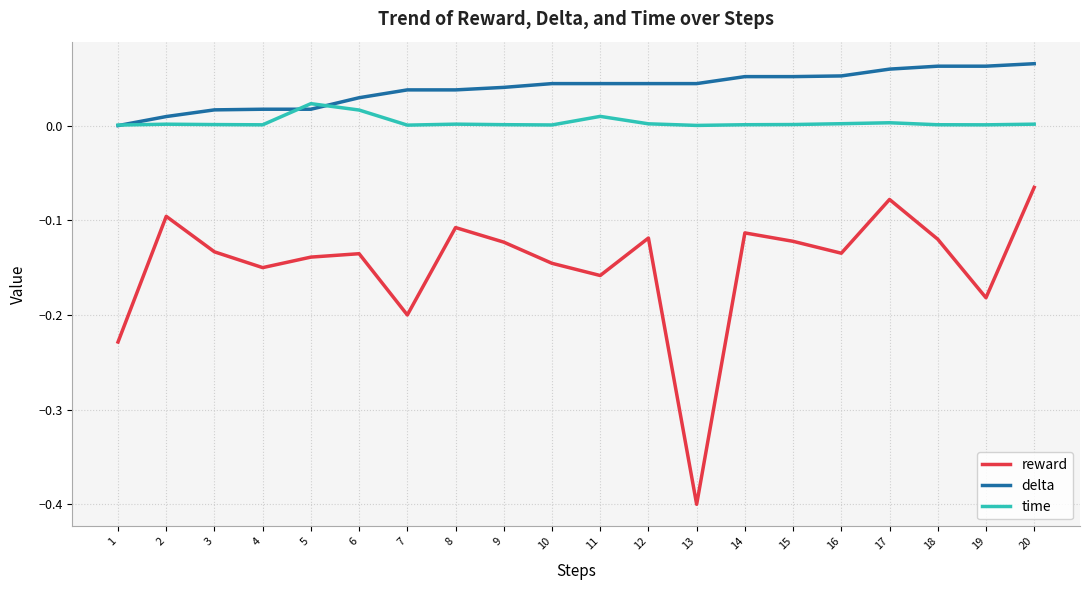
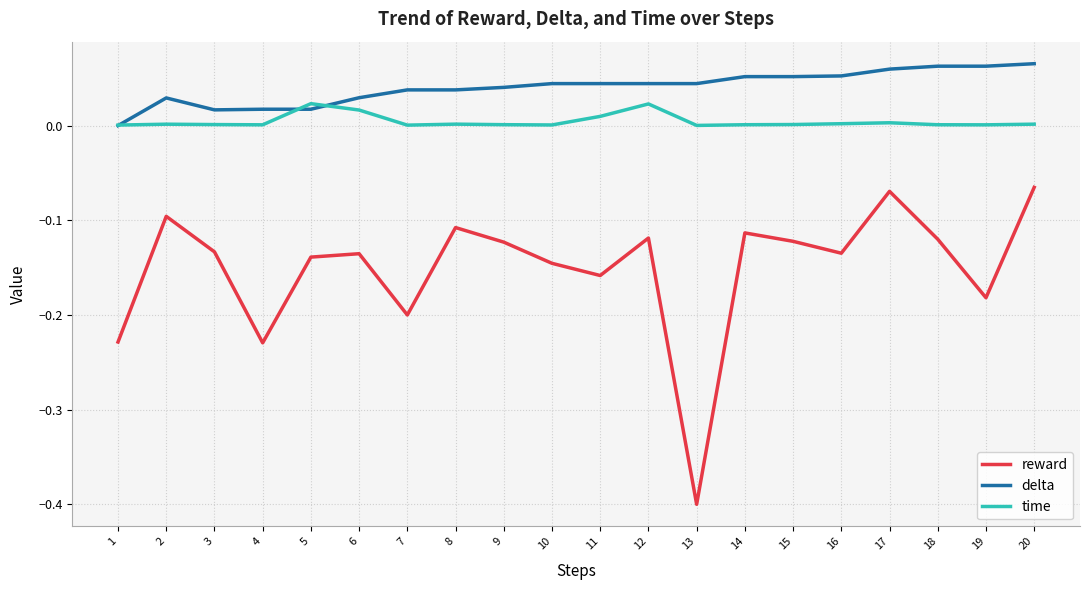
  {
    "reward": {
      "1": -0.23,
      "2": -0.10,
      "3": -0.13,
-     "4": -0.15,
+     "4": -0.23,
      "5": -0.14,
      "6": -0.14,
      "7": -0.20,
      "8": -0.11,
      "9": -0.12,
      "10": -0.15,
      "11": -0.16,
      "12": -0.12,
      "13": -0.40,
      "14": -0.11,
      "15": -0.12,
      "16": -0.13,
-     "17": -0.08,
+     "17": -0.07,
      "18": -0.12,
      "19": -0.18,
      "20": -0.07
    },
    "delta": {
-     "2": 0.01,
+     "2": 0.03,
      "3": 0.02,
      "4": 0.02,
      "5": 0.02,
      "6": 0.03,
      "7": 0.04,
      "8": 0.04,
      "9": 0.04,
      "10": 0.04,
      "11": 0.04,
      "12": 0.04,
      "13": 0.04,
      "14": 0.05,
      "15": 0.05,
      "16": 0.05,
      "17": 0.06,
      "18": 0.06,
      "19": 0.06,
      "20": 0.07
    },
    "time": {
      "2": 0.00,
      "3": 0.00,
      "4": 0.00,
      "5": 0.02,
      "6": 0.02,
      "7": 0.00,
      "8": 0.00,
      "9": 0.00,
      "10": 0.00,
      "11": 0.01,
-     "12": 0.00,
+     "12": 0.02,
      "13": 0.00,
      "14": 0.00,
      "15": 0.00,
      "16": 0.00,
      "17": 0.00,
      "18": 0.00,
      "19": 0.00,
      "20": 0.00
    }
  }
